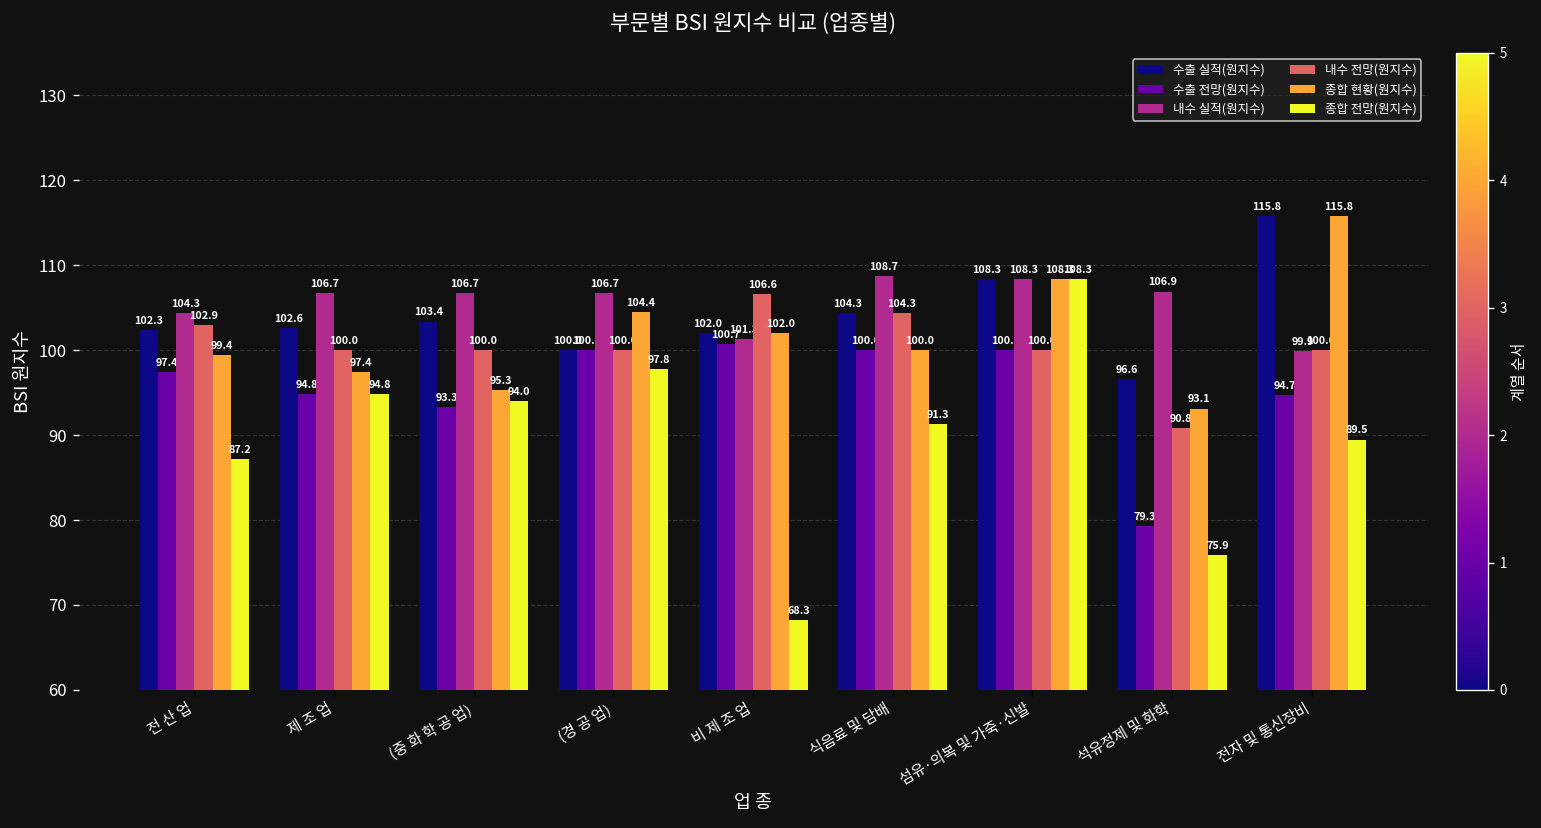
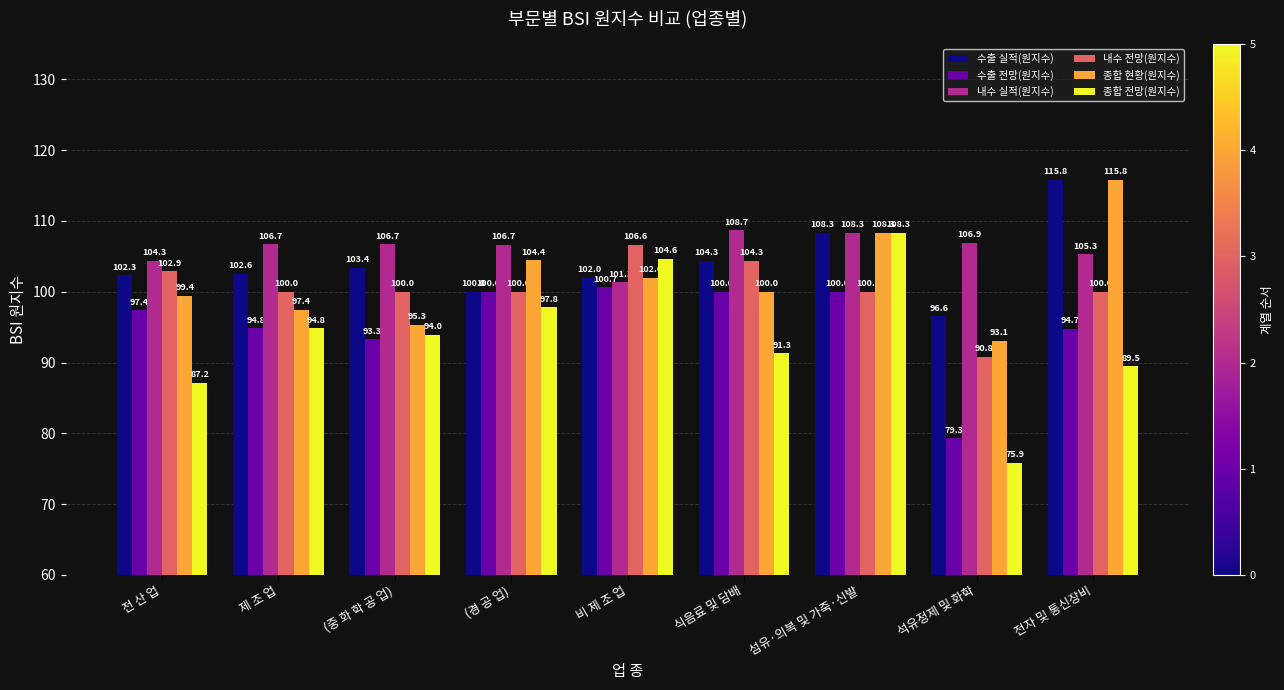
  {
    "수출 실적(원지수)": {
      "전 산 업": 102.3,
      "제 조 업": 102.6,
      "(중 화 학 공 업)": 103.4,
      "비 제 조 업": 102.0,
      "식음료 및 담배": 104.3,
      "섬유·의복 및 가죽·신발": 108.3,
      "석유정제 및 화학": 96.6,
      "전자 및 통신장비": 115.8
    },
    "수출 전망(원지수)": {
      "전 산 업": 97.4,
      "제 조 업": 94.8,
      "(중 화 학 공 업)": 93.3,
      "식음료 및 담배": 100.0,
      "섬유·의복 및 가죽·신발": 100.0,
      "석유정제 및 화학": 79.3,
      "전자 및 통신장비": 94.7
    },
    "내수 실적(원지수)": {
      "전 산 업": 104.3,
      "제 조 업": 106.7,
      "(중 화 학 공 업)": 106.7,
      "(경 공 업)": 106.7,
      "식음료 및 담배": 108.7,
      "섬유·의복 및 가죽·신발": 108.3,
      "석유정제 및 화학": 106.9,
-     "전자 및 통신장비": 99.9
+     "전자 및 통신장비": 105.3
    },
    "내수 전망(원지수)": {
      "전 산 업": 102.9,
      "제 조 업": 100.0,
      "(중 화 학 공 업)": 100.0,
      "(경 공 업)": 100.0,
      "비 제 조 업": 106.6,
      "식음료 및 담배": 104.3,
      "섬유·의복 및 가죽·신발": 100.0,
      "석유정제 및 화학": 90.8
    },
    "종합 현황(원지수)": {
      "전 산 업": 99.4,
      "제 조 업": 97.4,
      "(중 화 학 공 업)": 95.3,
      "(경 공 업)": 104.4,
      "비 제 조 업": 102.0,
      "식음료 및 담배": 100.0,
      "석유정제 및 화학": 93.1,
      "전자 및 통신장비": 115.8
    },
    "종합 전망(원지수)": {
      "전 산 업": 87.2,
      "제 조 업": 94.8,
      "(중 화 학 공 업)": 94.0,
      "(경 공 업)": 97.8,
-     "비 제 조 업": 68.3,
+     "비 제 조 업": 104.6,
      "식음료 및 담배": 91.3,
      "석유정제 및 화학": 75.9,
      "전자 및 통신장비": 89.5
    }
  }
